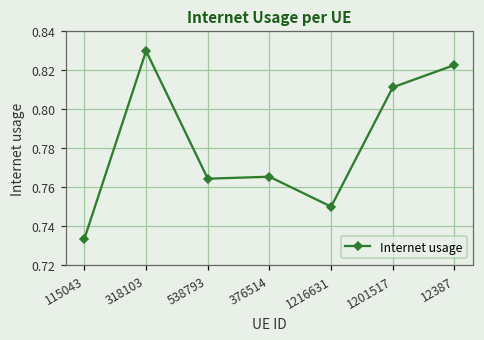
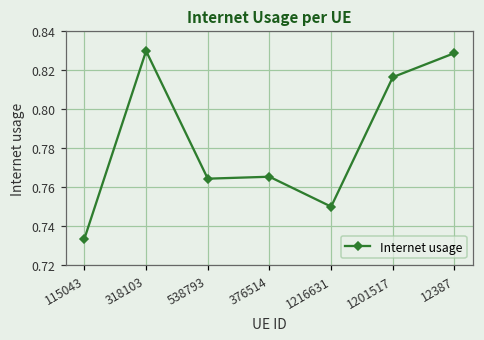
  {
    "115043": 0.733,
    "318103": 0.830,
    "538793": 0.764,
    "376514": 0.765,
    "1216631": 0.750,
-   "1201517": 0.811,
-   "12387": 0.823
+   "1201517": 0.816,
+   "12387": 0.829
  }
